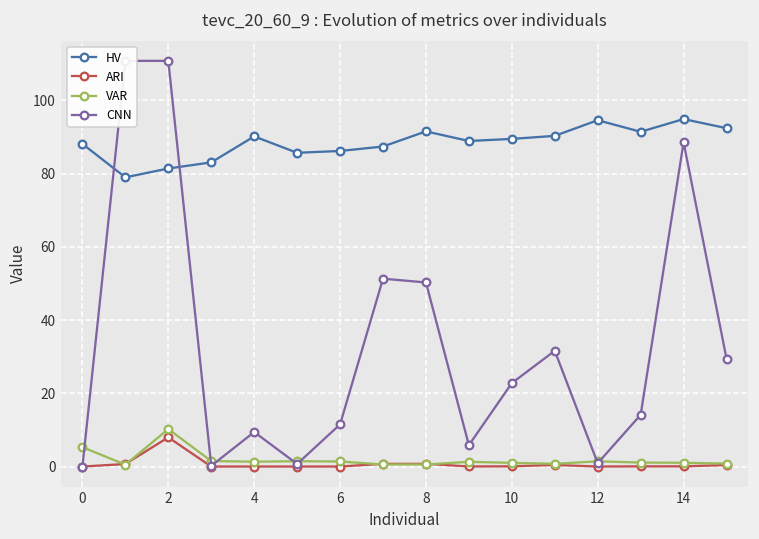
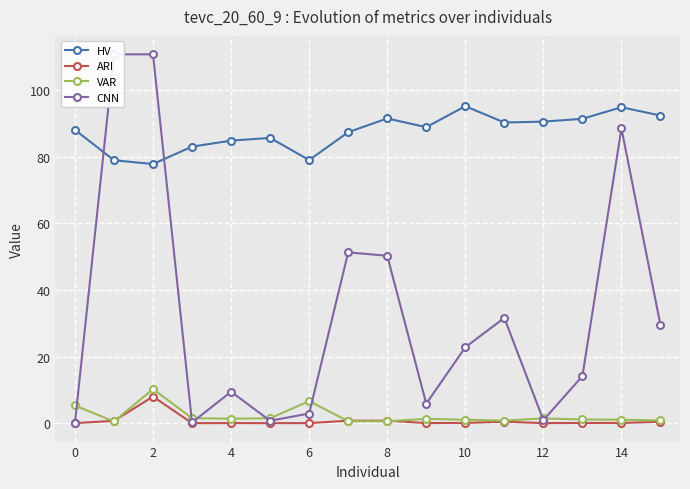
  {
    "HV": {
      "0": 88,
-     "2": 81,
-     "4": 90,
-     "6": 86,
+     "2": 78,
+     "4": 85,
+     "6": 79,
      "8": 92,
-     "10": 89,
-     "12": 95,
+     "10": 95,
+     "12": 91,
      "14": 95
    },
    "ARI": {
      "2": 8,
      "4": 0,
      "6": 0,
      "10": 0,
      "12": 0,
      "14": 0
    },
    "VAR": {
      "0": 5,
      "2": 10,
      "4": 1,
-     "6": 1,
+     "6": 7,
      "10": 1,
      "14": 1
    },
    "CNN": {
      "2": 111,
      "4": 9,
-     "6": 12,
+     "6": 3,
      "8": 50,
      "10": 23,
      "14": 89
    }
  }
